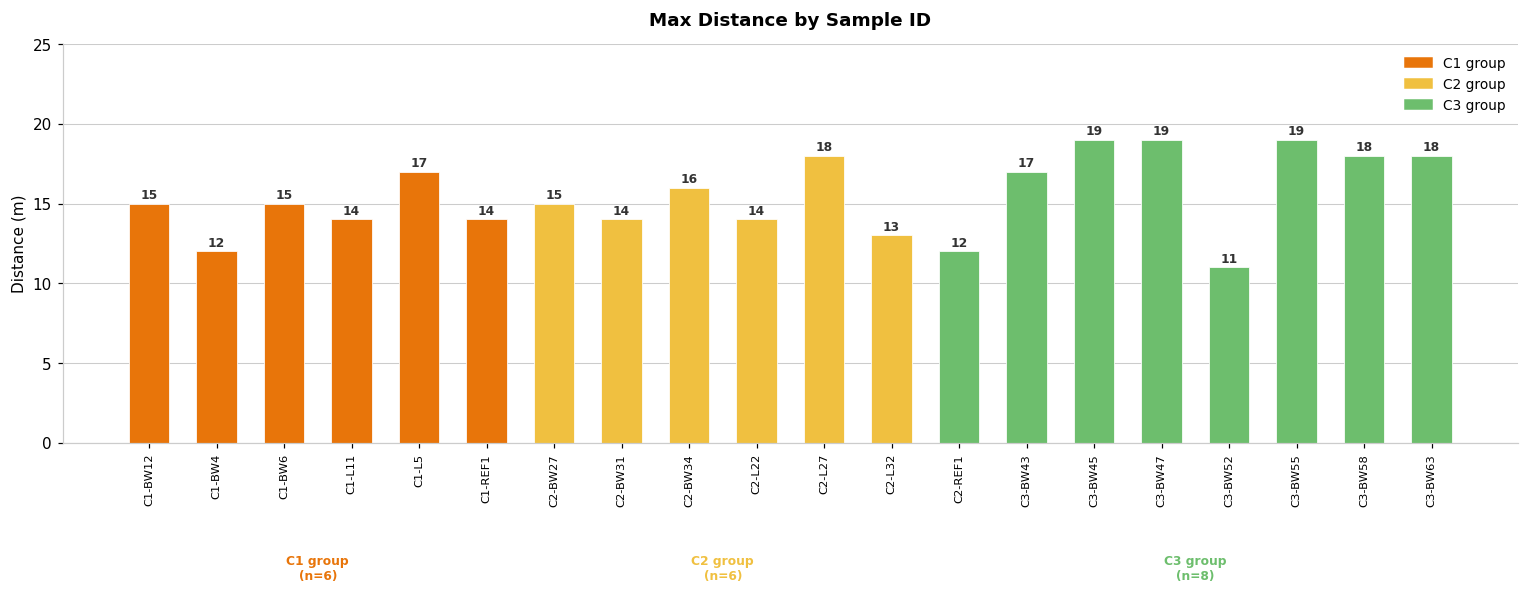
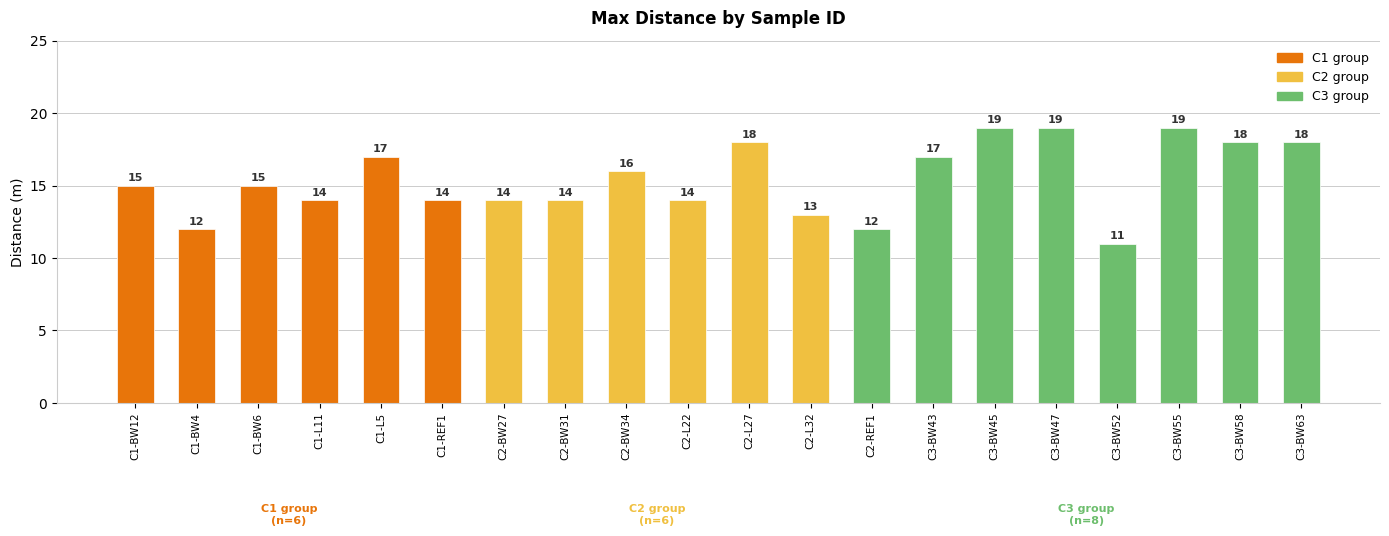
  {
    "C1-BW12": 15,
    "C1-BW4": 12,
    "C1-BW6": 15,
    "C1-L11": 14,
    "C1-L5": 17,
    "C1-REF1": 14,
-   "C2-BW27": 15,
+   "C2-BW27": 14,
    "C2-BW31": 14,
    "C2-BW34": 16,
    "C2-L22": 14,
    "C2-L27": 18,
    "C2-L32": 13,
    "C2-REF1": 12,
    "C3-BW43": 17,
    "C3-BW45": 19,
    "C3-BW47": 19,
    "C3-BW52": 11,
    "C3-BW55": 19,
    "C3-BW58": 18,
    "C3-BW63": 18
  }
